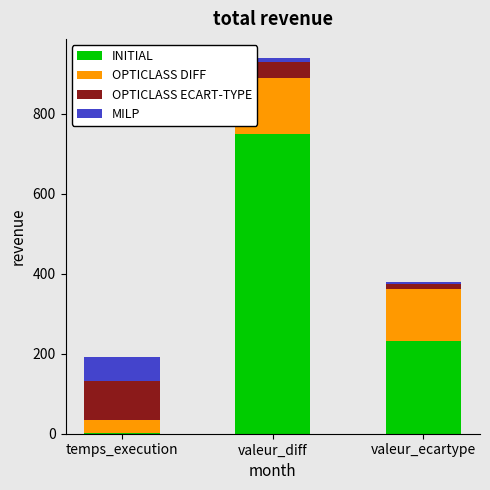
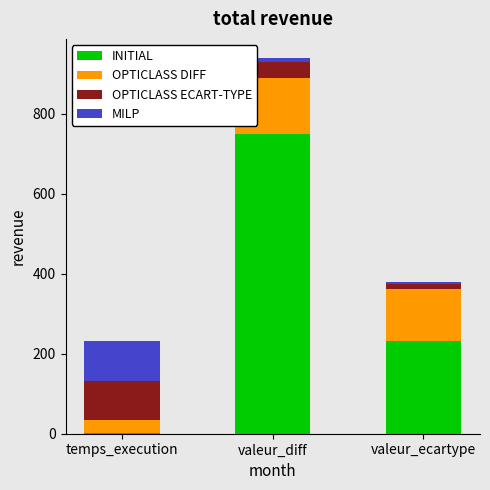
  {
    "INITIAL": {
      "valeur_diff": 750,
      "valeur_ecartype": 230
    },
    "OPTICLASS DIFF": {
      "temps_execution": 30,
      "valeur_diff": 140,
      "valeur_ecartype": 130
    },
    "OPTICLASS ECART-TYPE": {
      "temps_execution": 100,
      "valeur_diff": 40,
      "valeur_ecartype": 10
    },
    "MILP": {
-     "temps_execution": 60,
+     "temps_execution": 100,
      "valeur_diff": 10
    }
  }
